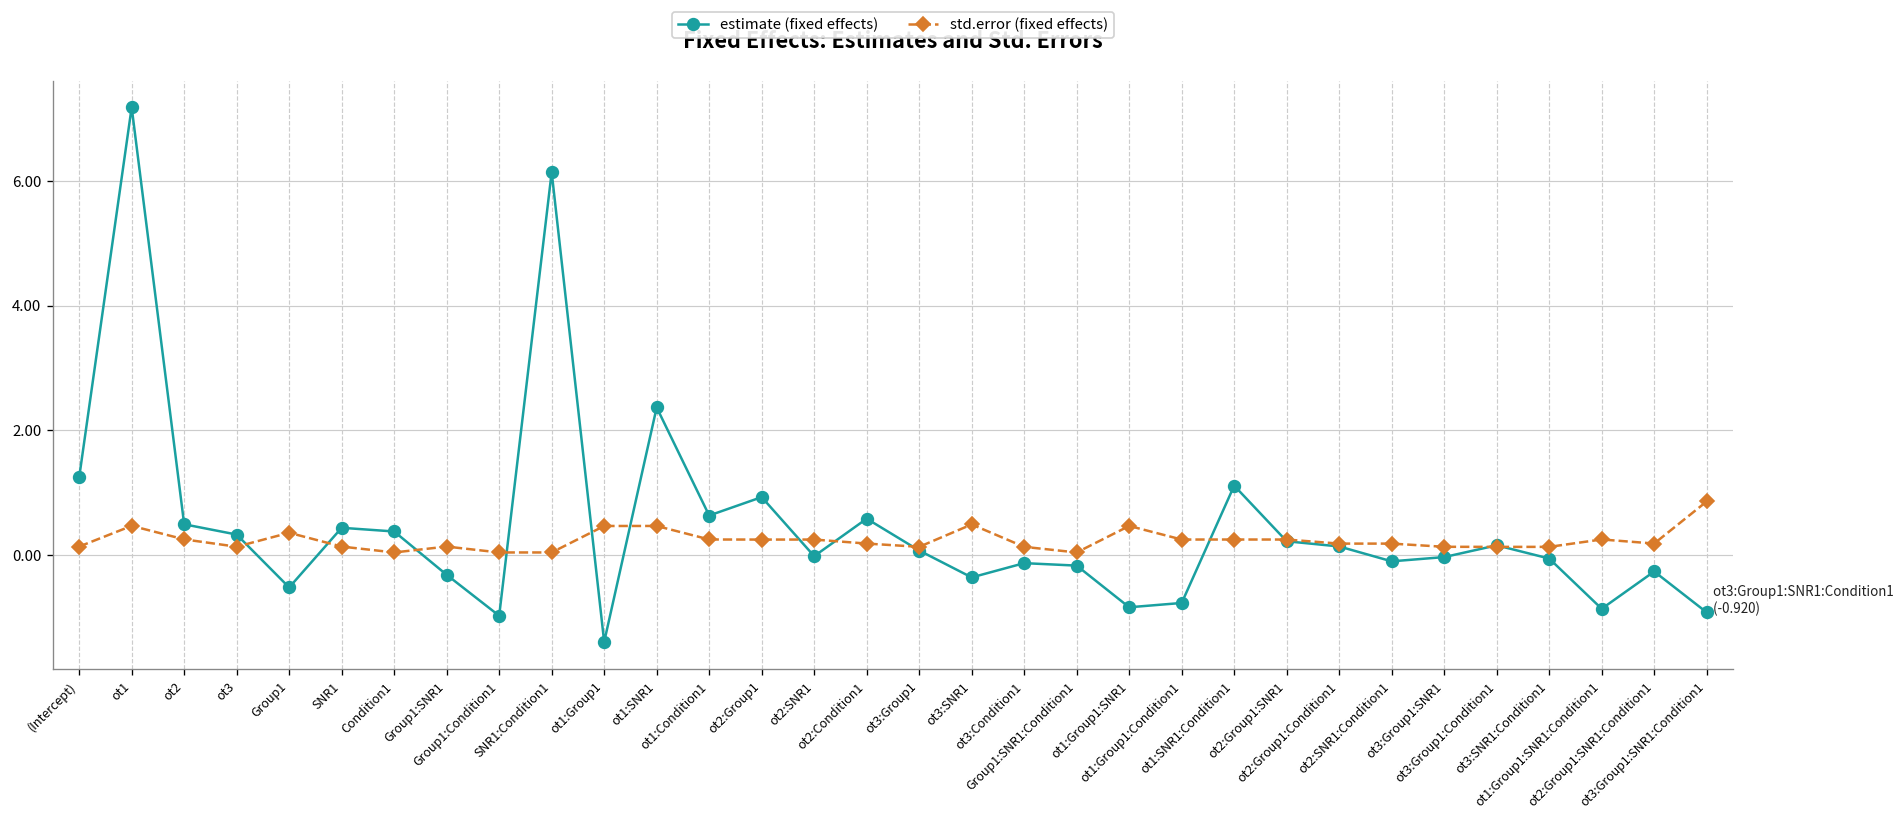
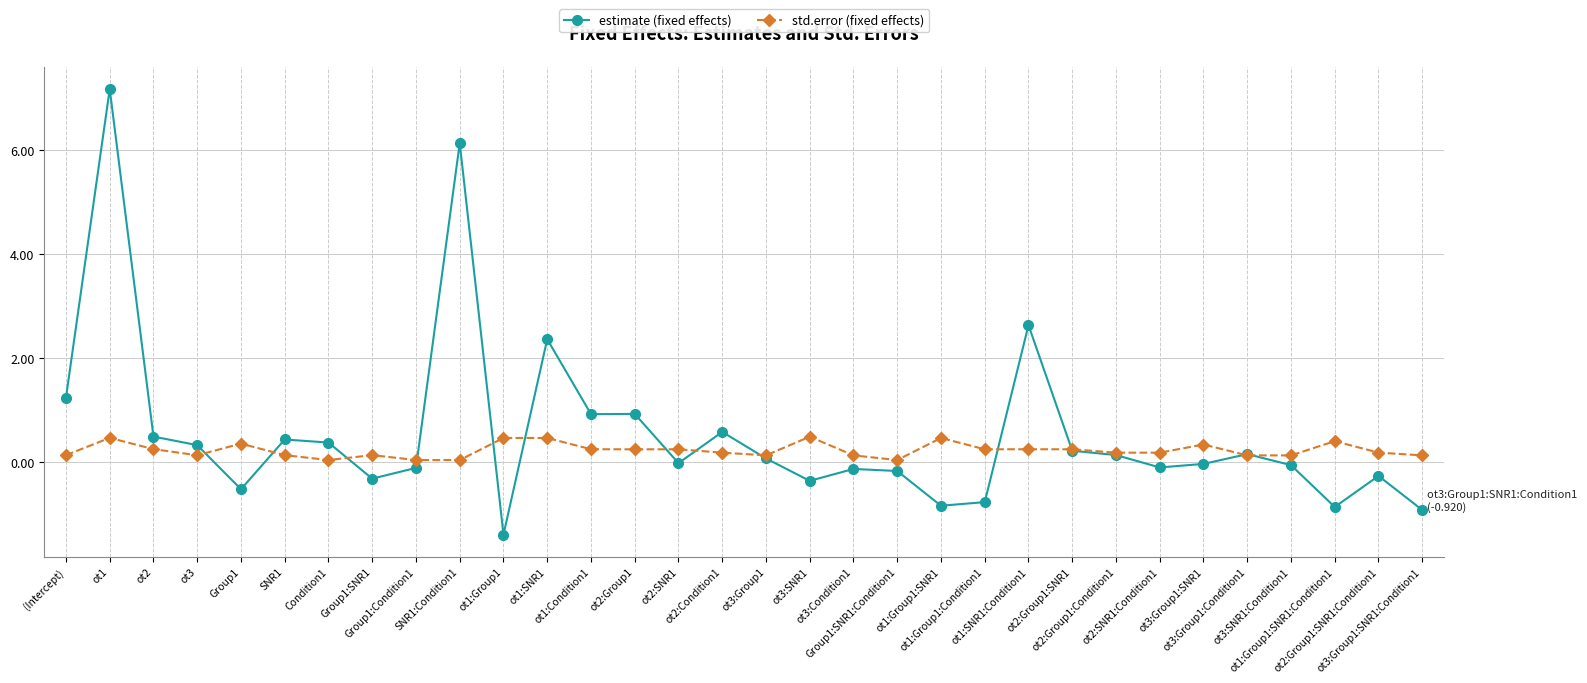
  {
    "estimate (fixed effects)": {
      "(Intercept)": 1.2,
      "ot1": 7.2,
      "ot2": 0.5,
      "ot3": 0.3,
      "Group1": -0.5,
      "SNR1": 0.4,
      "Condition1": 0.4,
      "Group1:SNR1": -0.3,
-     "Group1:Condition1": -1.0,
+     "Group1:Condition1": -0.1,
      "SNR1:Condition1": 6.1,
      "ot1:Group1": -1.4,
      "ot1:SNR1": 2.4,
-     "ot1:Condition1": 0.6,
+     "ot1:Condition1": 0.9,
      "ot2:Group1": 0.9,
      "ot2:SNR1": 0.0,
      "ot2:Condition1": 0.6,
      "ot3:Group1": 0.1,
      "ot3:SNR1": -0.4,
      "ot3:Condition1": -0.1,
      "Group1:SNR1:Condition1": -0.2,
      "ot1:Group1:SNR1": -0.8,
      "ot1:Group1:Condition1": -0.8,
-     "ot1:SNR1:Condition1": 1.1,
+     "ot1:SNR1:Condition1": 2.6,
      "ot2:SNR1:Condition1": -0.1,
      "ot3:Group1:SNR1": 0.0,
      "ot3:SNR1:Condition1": -0.1,
      "ot1:Group1:SNR1:Condition1": -0.9,
      "ot2:Group1:SNR1:Condition1": -0.3
    },
    "std.error (fixed effects)": {
      "(Intercept)": 0.1,
      "ot1": 0.5,
      "ot2": 0.3,
      "ot3": 0.1,
      "Group1": 0.4,
      "SNR1": 0.1,
      "Condition1": 0.0,
      "Group1:SNR1": 0.1,
      "Group1:Condition1": 0.0,
      "SNR1:Condition1": 0.0,
      "ot1:Group1": 0.5,
      "ot1:SNR1": 0.5,
      "ot1:Condition1": 0.2,
      "ot2:Group1": 0.2,
      "ot2:SNR1": 0.2,
      "ot2:Condition1": 0.2,
      "ot3:Group1": 0.1,
      "ot3:SNR1": 0.5,
      "ot3:Condition1": 0.1,
      "Group1:SNR1:Condition1": 0.0,
      "ot1:Group1:SNR1": 0.5,
      "ot1:Group1:Condition1": 0.2,
      "ot1:SNR1:Condition1": 0.2,
      "ot2:SNR1:Condition1": 0.2,
-     "ot3:Group1:SNR1": 0.1,
+     "ot3:Group1:SNR1": 0.3,
      "ot3:SNR1:Condition1": 0.1,
-     "ot1:Group1:SNR1:Condition1": 0.2,
+     "ot1:Group1:SNR1:Condition1": 0.4,
      "ot2:Group1:SNR1:Condition1": 0.2,
-     "ot3:Group1:SNR1:Condition1": 0.9
+     "ot3:Group1:SNR1:Condition1": 0.1
    }
  }
